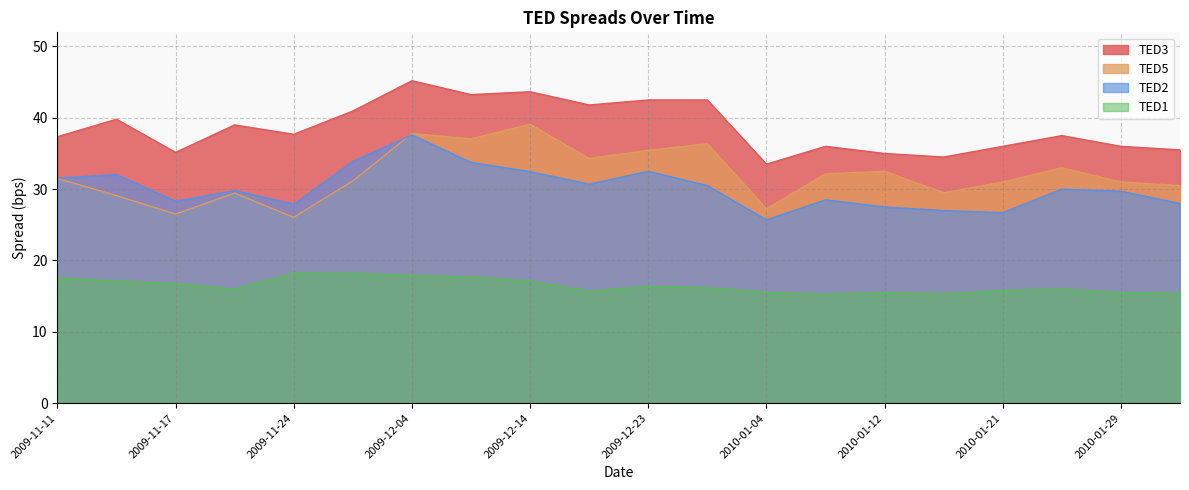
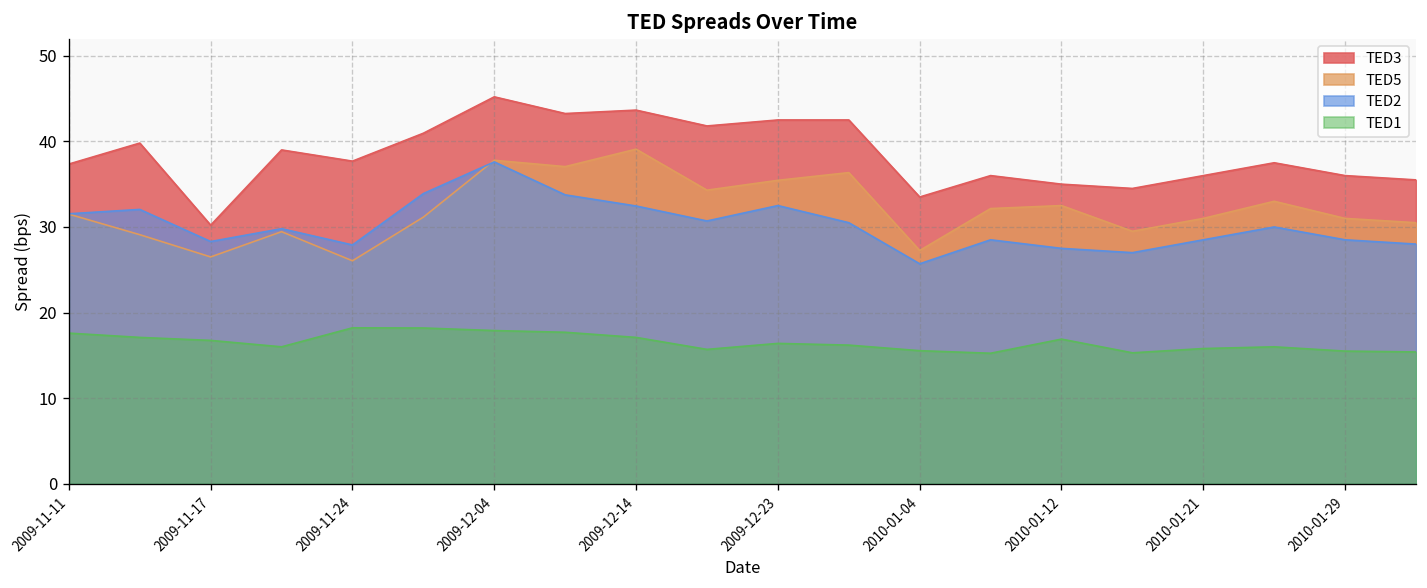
  {
    "TED3": {
      "2009-11-11": 37,
-     "2009-11-17": 35,
+     "2009-11-17": 30,
      "2009-11-24": 38,
      "2009-12-04": 45,
      "2009-12-14": 44,
      "2009-12-23": 43,
      "2010-01-04": 34,
      "2010-01-12": 35,
      "2010-01-21": 36,
      "2010-01-29": 36
    },
    "TED5": {
      "2009-11-17": 27,
      "2009-11-24": 26,
      "2009-12-14": 39,
      "2009-12-23": 35,
      "2010-01-04": 27,
      "2010-01-12": 33,
      "2010-01-21": 31,
      "2010-01-29": 31
    },
    "TED2": {
      "2009-11-17": 28,
      "2009-11-24": 28,
      "2009-12-14": 32,
      "2009-12-23": 33,
      "2010-01-04": 26,
      "2010-01-12": 28,
-     "2010-01-21": 27,
-     "2010-01-29": 30
+     "2010-01-21": 29,
+     "2010-01-29": 29
    },
    "TED1": {
      "2009-11-11": 18,
      "2009-11-17": 17,
      "2009-11-24": 18,
      "2009-12-04": 18,
      "2009-12-14": 17,
      "2009-12-23": 16,
      "2010-01-04": 16,
-     "2010-01-12": 16,
+     "2010-01-12": 17,
      "2010-01-21": 16,
      "2010-01-29": 16
    }
  }
